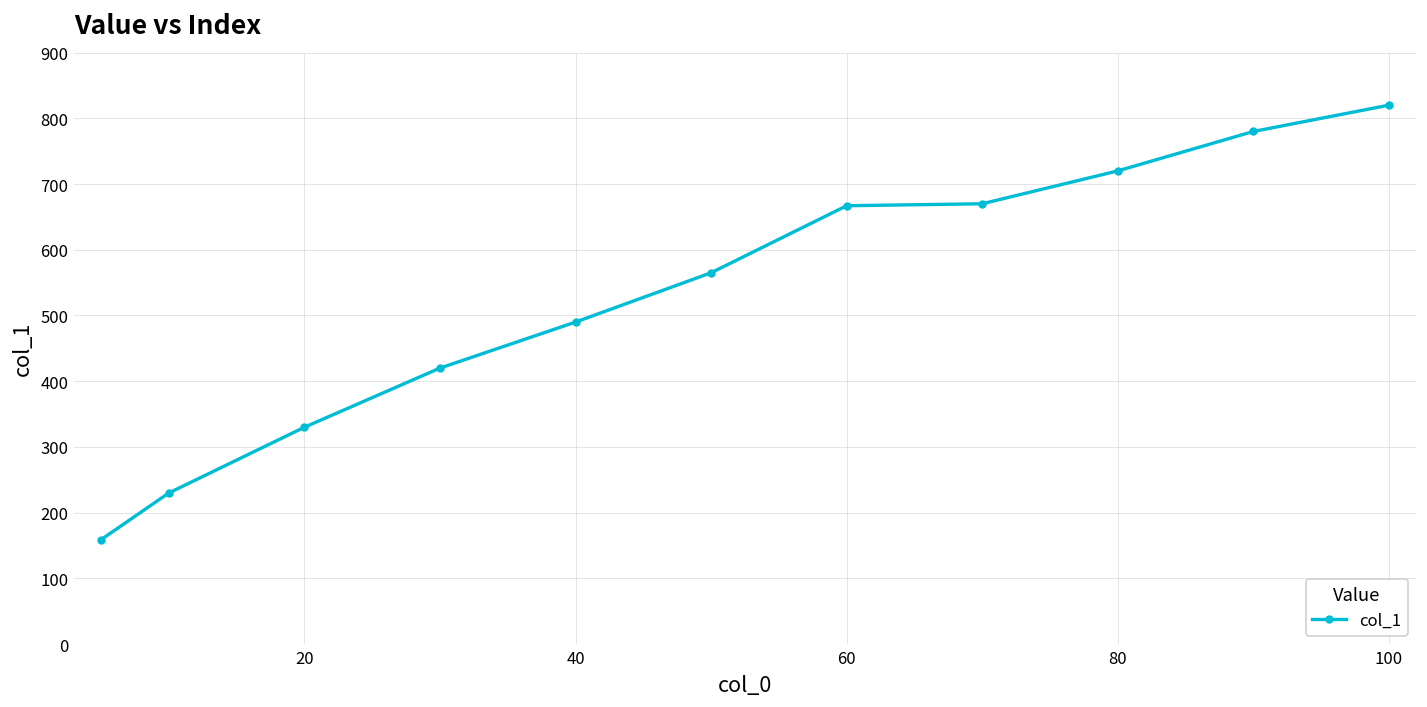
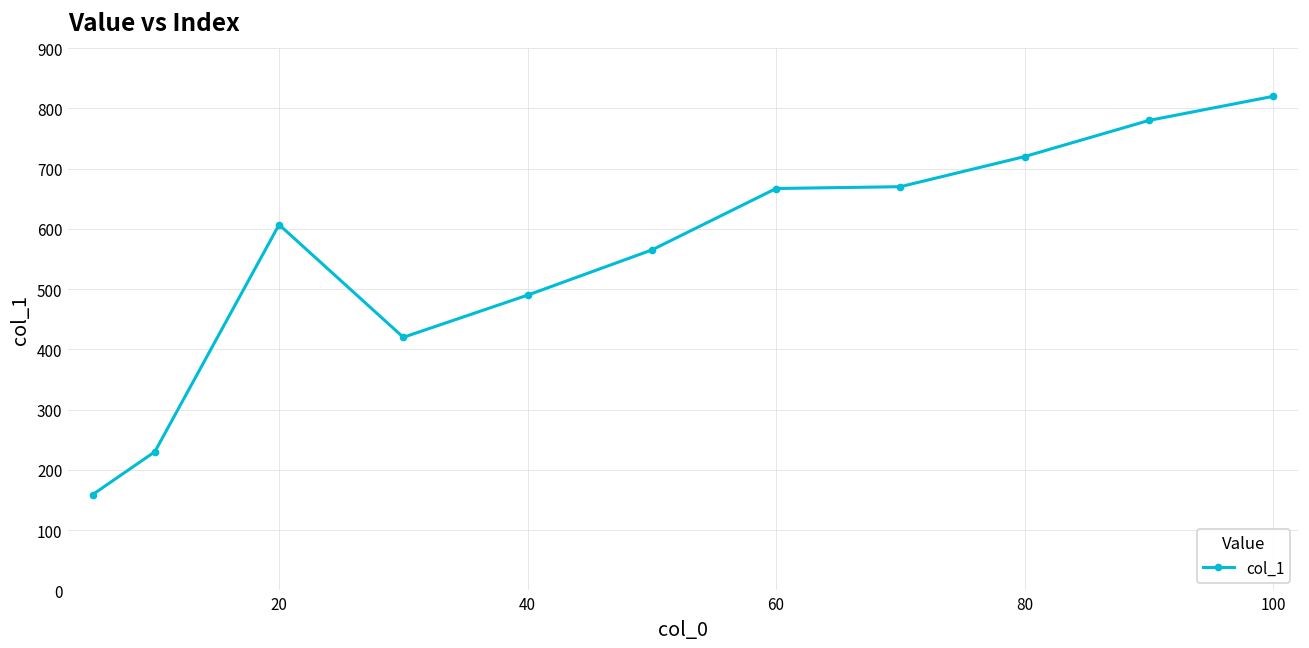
  {
-   "20": 330,
+   "20": 610,
    "40": 490,
    "60": 670,
    "80": 720,
    "100": 820
  }
